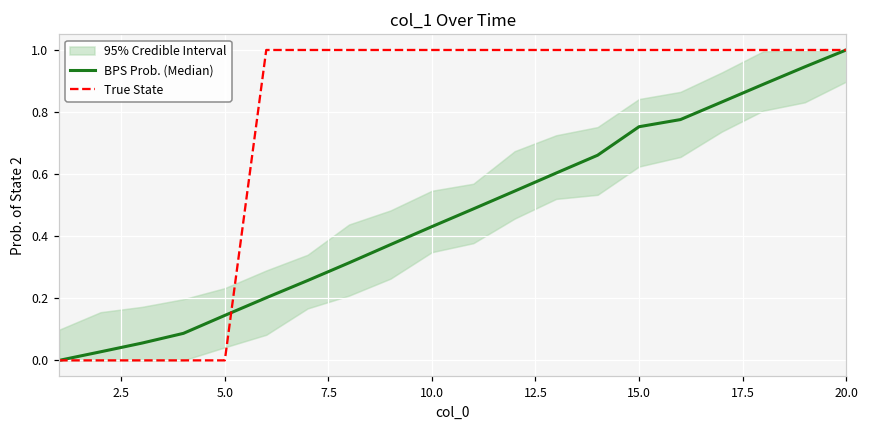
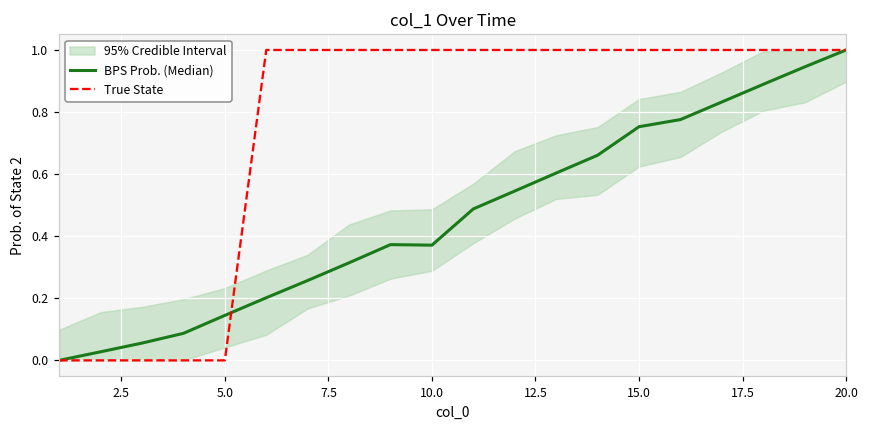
  {
    "BPS Prob. (Median)": {
      "5.0": 0.14,
-     "10.0": 0.43,
+     "10.0": 0.37,
      "15.0": 0.75
    },
    "True State": {
      "5.0": 0.00,
      "10.0": 1.00,
      "15.0": 1.00
    }
  }
